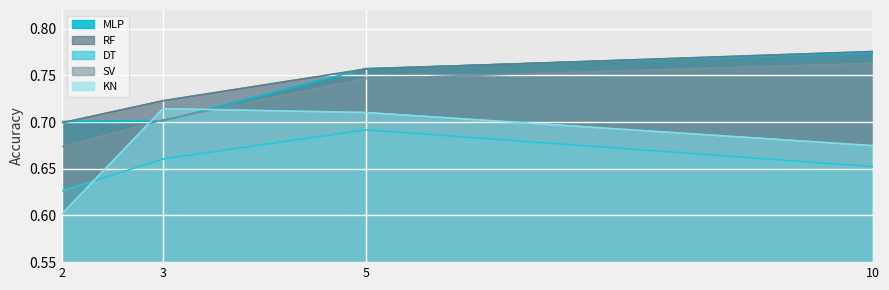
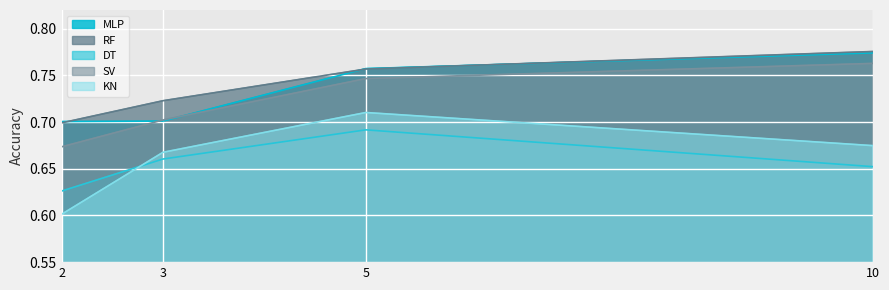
  {
    "KN": {
      "2": 0.60,
-     "3": 0.71,
+     "3": 0.67,
      "5": 0.71,
      "10": 0.67
    }
  }
